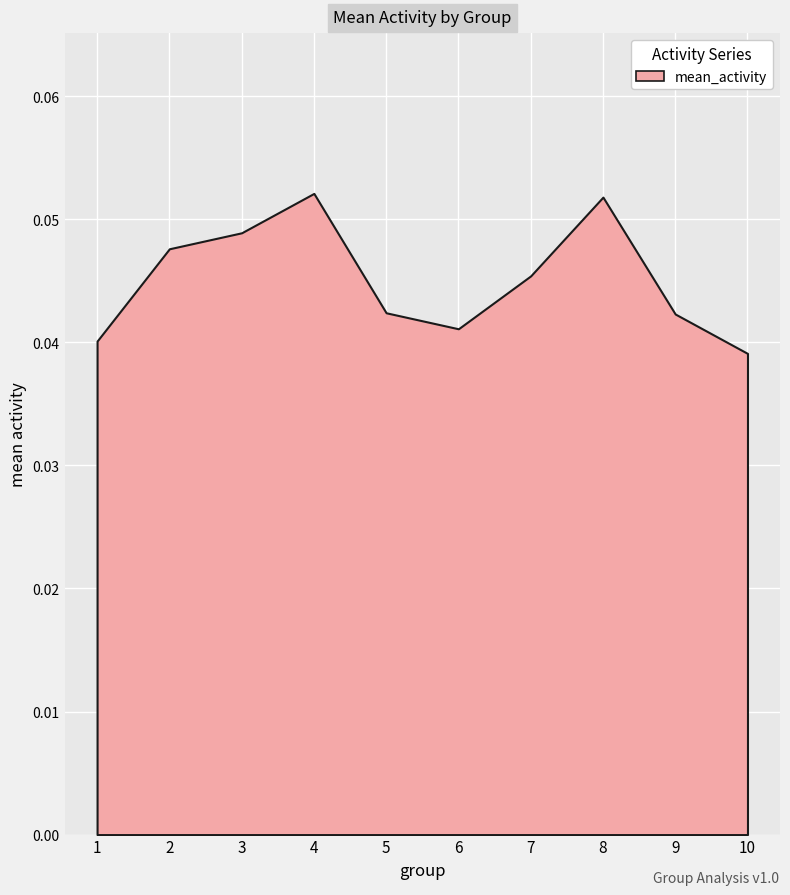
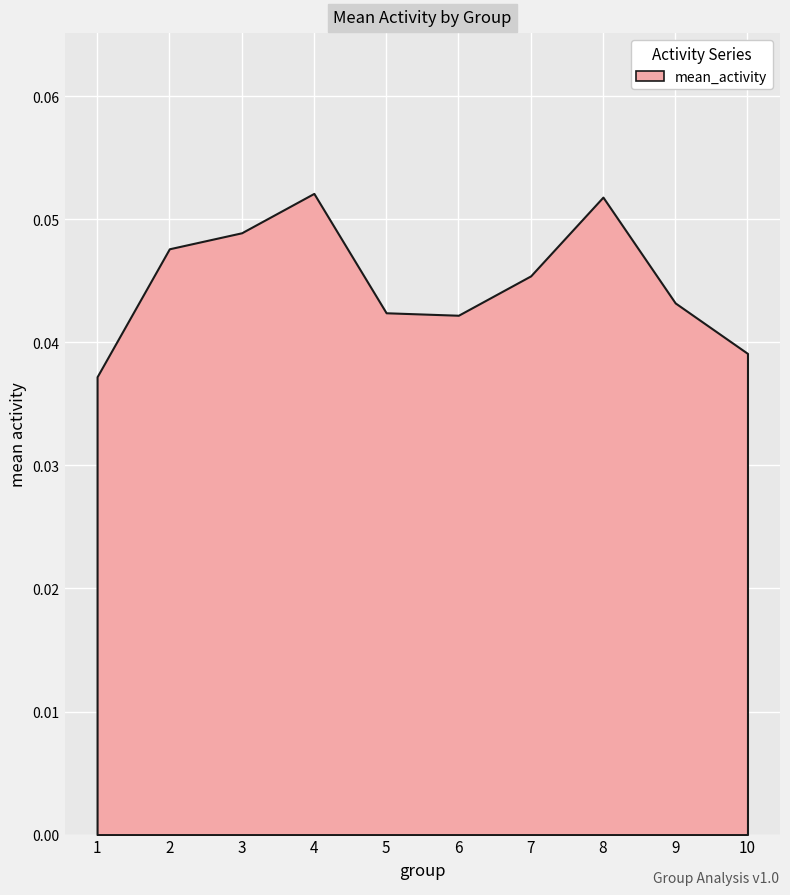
  {
-   "1": 0.0401,
+   "1": 0.0372,
    "2": 0.0476,
    "3": 0.0489,
    "4": 0.0521,
    "5": 0.0424,
-   "6": 0.0411,
+   "6": 0.0422,
    "7": 0.0454,
    "8": 0.0518,
-   "9": 0.0423,
+   "9": 0.0432,
    "10": 0.0391
  }
